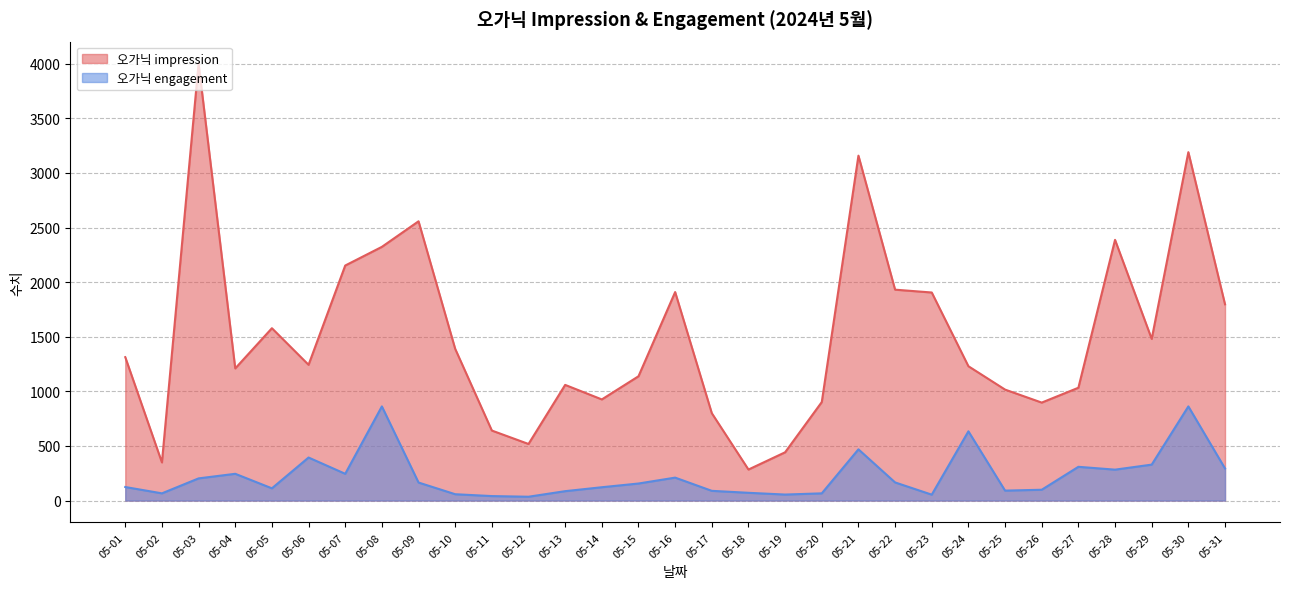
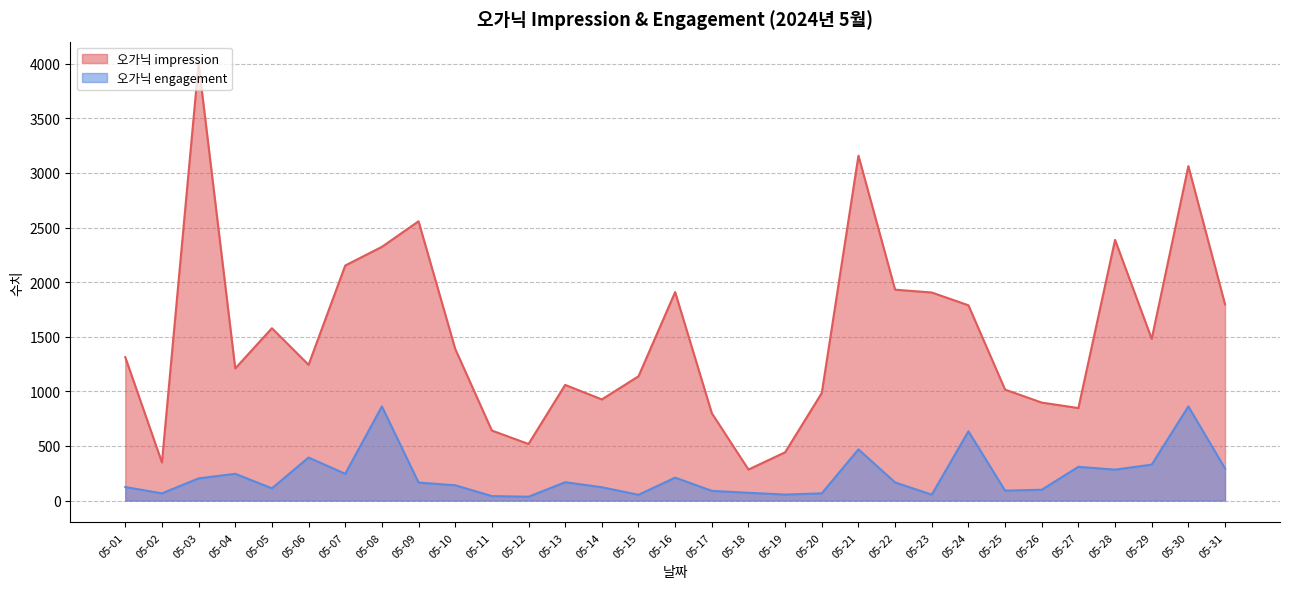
  {
    "오가닉 impression": {
      "05-01": 1310,
      "05-02": 350,
      "05-04": 1210,
      "05-05": 1580,
      "05-06": 1240,
      "05-07": 2150,
      "05-08": 2320,
      "05-09": 2560,
      "05-10": 1390,
      "05-11": 640,
      "05-12": 520,
      "05-13": 1060,
      "05-14": 930,
      "05-15": 1140,
      "05-16": 1910,
      "05-17": 800,
      "05-18": 280,
      "05-19": 440,
-     "05-20": 900,
+     "05-20": 990,
      "05-21": 3160,
      "05-22": 1930,
      "05-23": 1910,
-     "05-24": 1230,
+     "05-24": 1790,
      "05-25": 1020,
      "05-26": 900,
-     "05-27": 1030,
+     "05-27": 850,
      "05-28": 2390,
      "05-29": 1480,
-     "05-30": 3190,
+     "05-30": 3060,
      "05-31": 1800
    },
    "오가닉 engagement": {
      "05-01": 120,
      "05-02": 70,
      "05-03": 200,
      "05-04": 250,
      "05-05": 110,
      "05-06": 390,
      "05-07": 250,
      "05-08": 860,
      "05-09": 170,
-     "05-10": 60,
+     "05-10": 140,
      "05-11": 40,
      "05-12": 40,
-     "05-13": 90,
+     "05-13": 170,
      "05-14": 120,
-     "05-15": 160,
+     "05-15": 50,
      "05-16": 210,
      "05-17": 90,
      "05-18": 70,
      "05-19": 60,
      "05-20": 70,
      "05-21": 470,
      "05-22": 170,
      "05-23": 50,
      "05-24": 630,
      "05-25": 90,
      "05-26": 100,
      "05-27": 310,
      "05-28": 280,
      "05-29": 330,
      "05-30": 860,
      "05-31": 290
    }
  }
